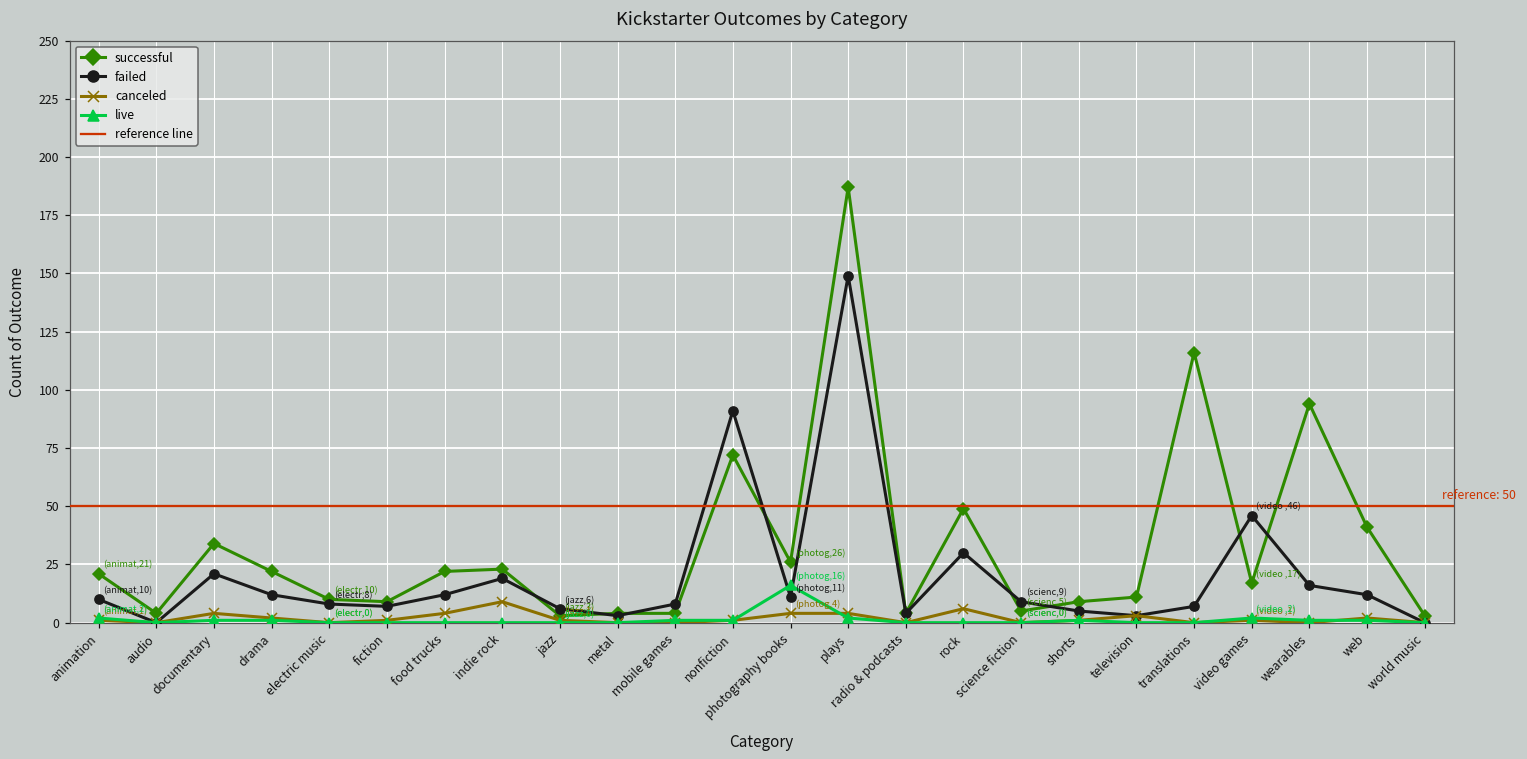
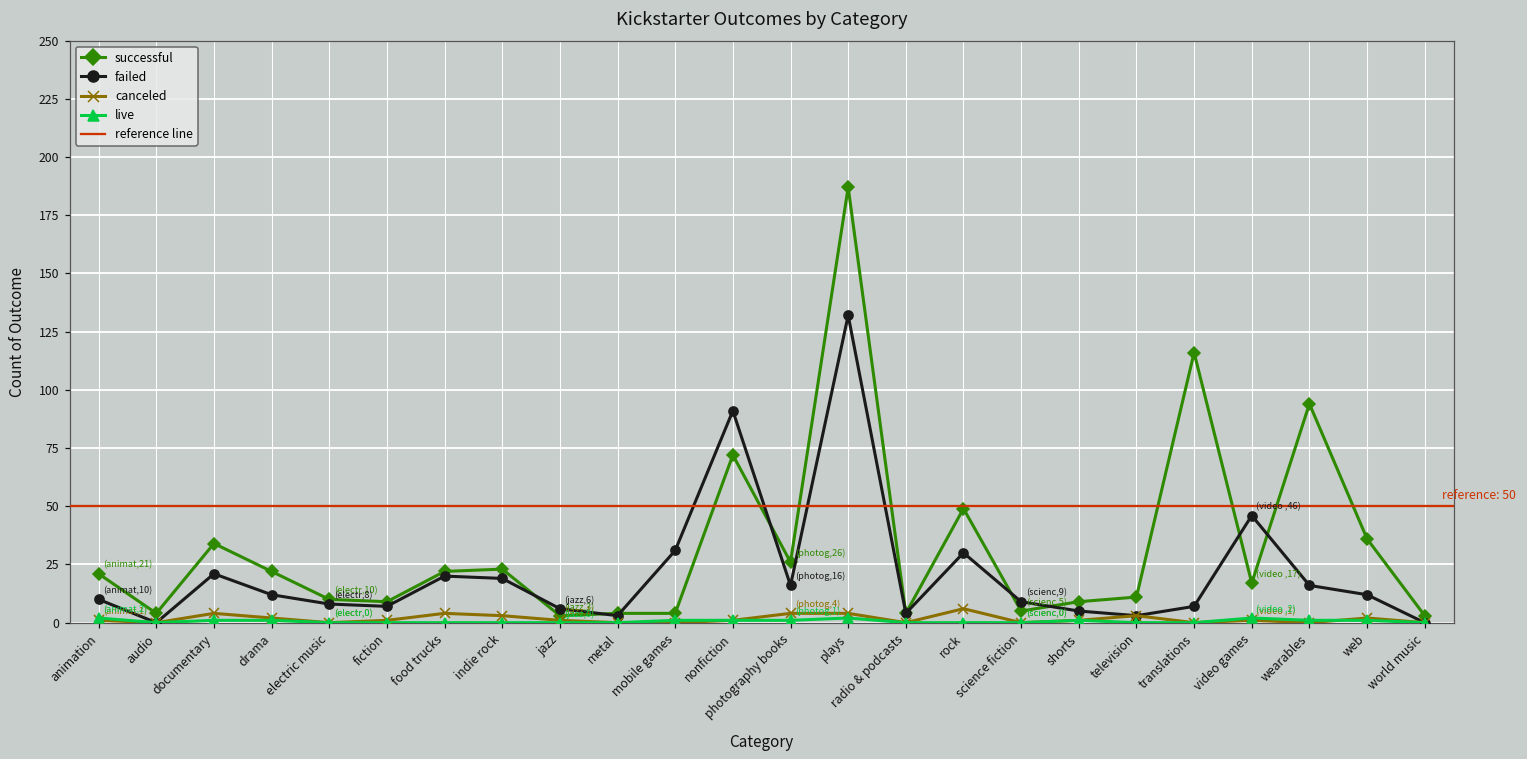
  {
    "successful": {
      "audio": 4,
      "documentary": 34,
      "drama": 22,
      "fiction": 9,
      "food trucks": 22,
      "indie rock": 23,
      "mobile games": 4,
      "nonfiction": 72,
      "plays": 187,
      "rock": 49,
      "television": 11,
      "translations": 116,
      "wearables": 94,
-     "web": 41,
+     "web": 36,
      "world music": 3
    },
    "failed": {
      "animation": 10,
-     "food trucks": 12,
-     "mobile games": 8,
-     "photography books": 11,
-     "plays": 149,
+     "food trucks": 20,
+     "mobile games": 31,
+     "photography books": 16,
+     "plays": 132,
      "science fiction": 9,
      "video games": 46
    },
    "canceled": {
      "documentary": 4,
      "food trucks": 4,
-     "indie rock": 9,
+     "indie rock": 3,
      "rock": 6
    },
    "live": {
-     "photography books": 16
+     "photography books": 1
    }
  }
